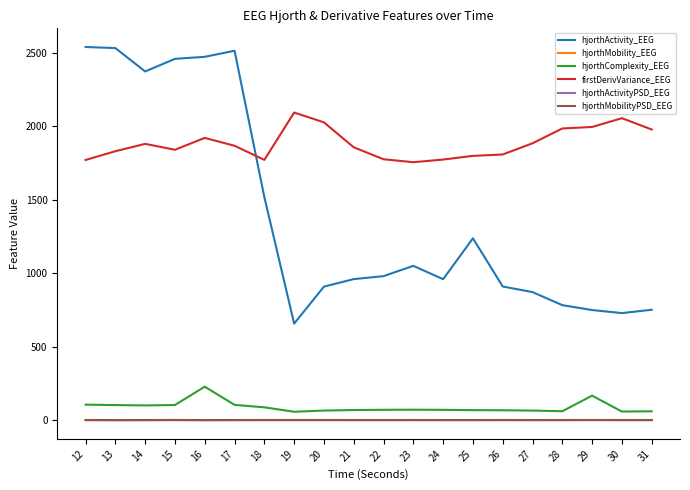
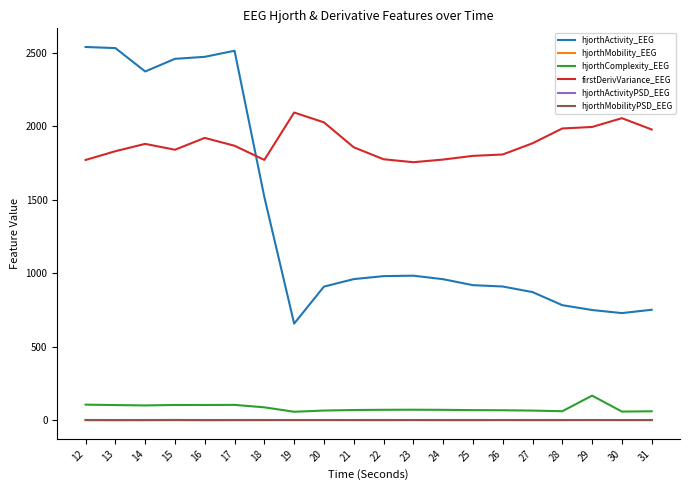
  {
    "hjorthActivity_EEG": {
      "12": 2540,
      "13": 2530,
      "14": 2370,
      "15": 2460,
      "16": 2470,
      "17": 2520,
      "18": 1520,
      "19": 660,
      "20": 910,
      "21": 960,
      "22": 980,
-     "23": 1050,
+     "23": 980,
      "24": 960,
-     "25": 1240,
+     "25": 920,
      "26": 910,
      "27": 870,
      "28": 780,
      "29": 750,
      "30": 730,
      "31": 750
    },
    "hjorthMobilityPSD_EEG": {
      "12": 0,
      "13": 0,
      "14": 0,
      "15": 0,
      "16": 0,
      "17": 0,
      "18": 0,
      "19": 0,
      "20": 0,
      "21": 0,
      "22": 0,
      "23": 0,
      "24": 0,
      "25": 0,
      "26": 0,
      "27": 0,
      "28": 0,
      "29": 0,
      "30": 0,
      "31": 0
    },
    "hjorthComplexity_EEG": {
      "12": 110,
      "13": 100,
      "14": 100,
      "15": 100,
-     "16": 230,
+     "16": 100,
      "17": 100,
      "18": 90,
      "19": 60,
      "20": 70,
      "21": 70,
      "22": 70,
      "23": 70,
      "24": 70,
      "25": 70,
      "26": 70,
      "27": 70,
      "28": 60,
      "29": 170,
      "30": 60,
      "31": 60
    },
    "firstDerivVariance_EEG": {
      "12": 1770,
      "13": 1830,
      "14": 1880,
      "15": 1840,
      "16": 1920,
      "17": 1870,
      "18": 1770,
      "19": 2090,
      "20": 2030,
      "21": 1860,
      "22": 1780,
      "23": 1760,
      "24": 1770,
      "25": 1800,
      "26": 1810,
      "27": 1890,
      "28": 1990,
      "29": 2000,
      "30": 2060,
      "31": 1980
    }
  }
